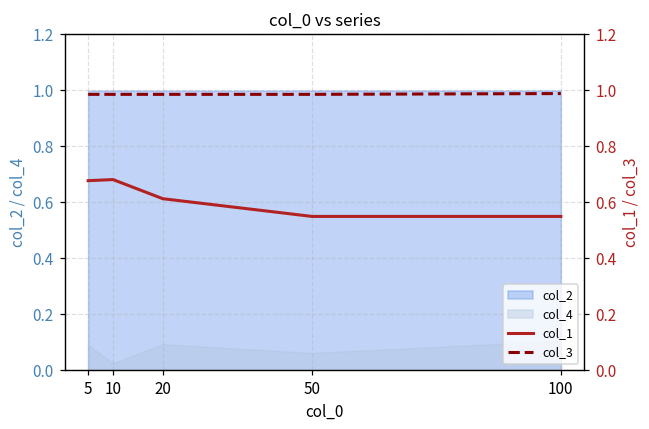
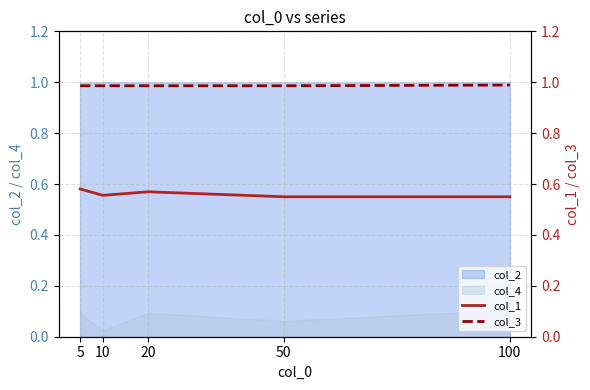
  {
    "col_1": {
-     "5": 0.68,
-     "10": 0.68,
-     "20": 0.61,
+     "5": 0.58,
+     "10": 0.56,
+     "20": 0.57,
      "50": 0.55,
      "100": 0.55
    },
    "col_3": {
      "5": 0.99,
      "10": 0.99,
      "20": 0.99,
      "50": 0.99,
      "100": 0.99
    }
  }
